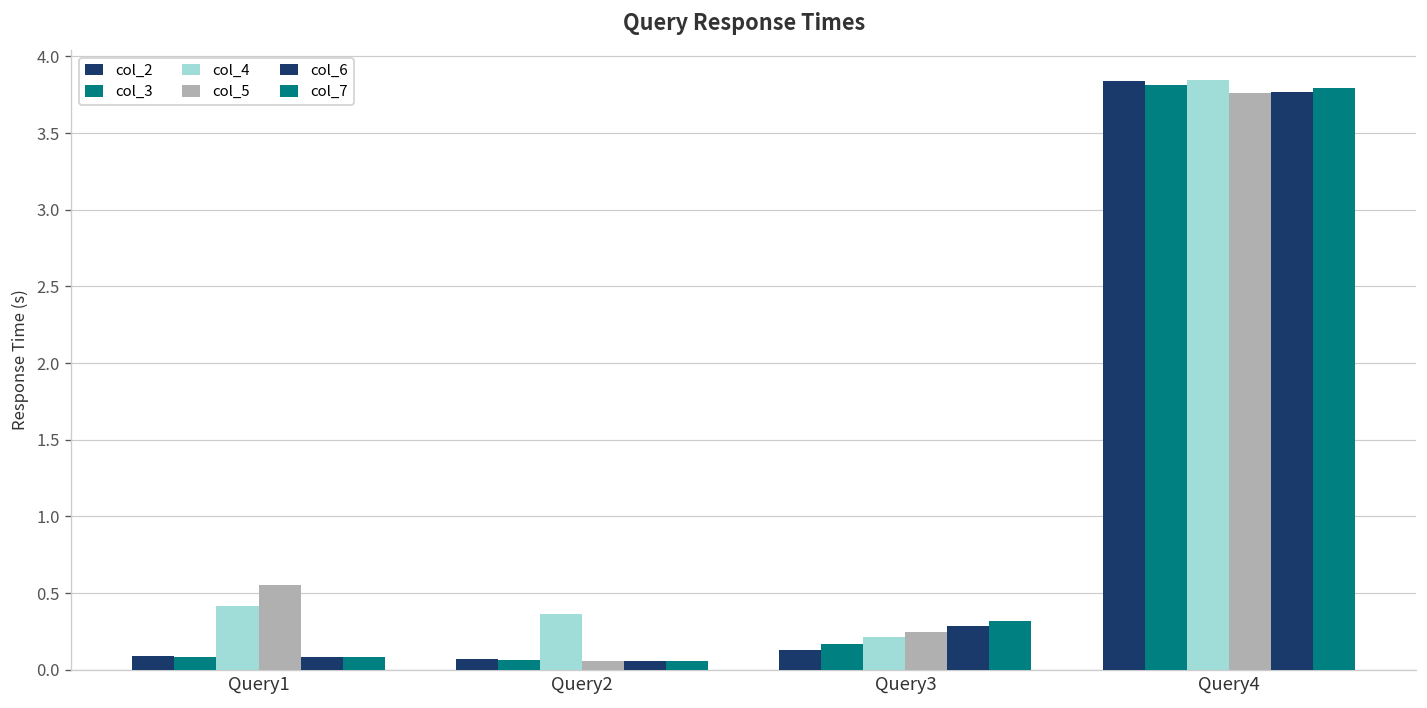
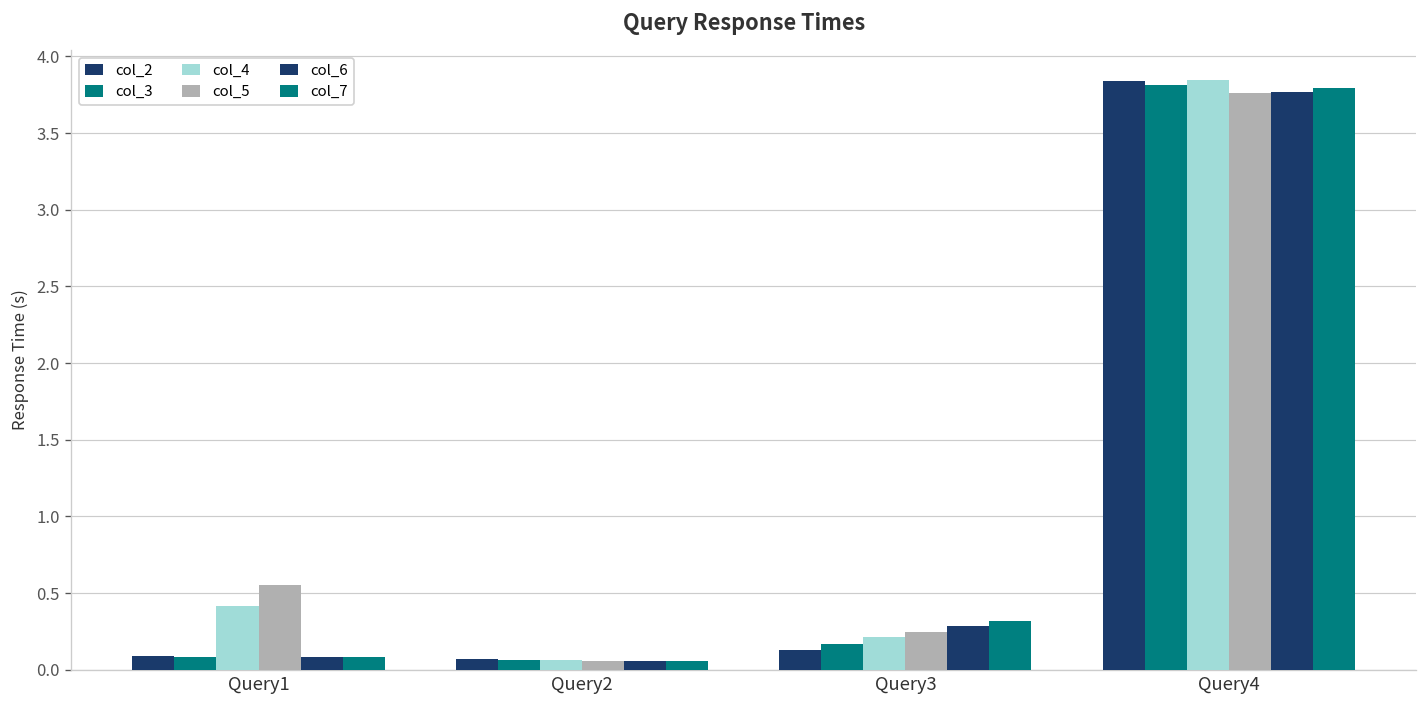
  {
    "col_4": {
      "Query1": 0.42,
-     "Query2": 0.37,
+     "Query2": 0.06,
      "Query3": 0.21,
      "Query4": 3.85
    },
    "col_5": {
      "Query1": 0.55,
      "Query2": 0.06,
      "Query3": 0.25,
      "Query4": 3.76
    }
  }
